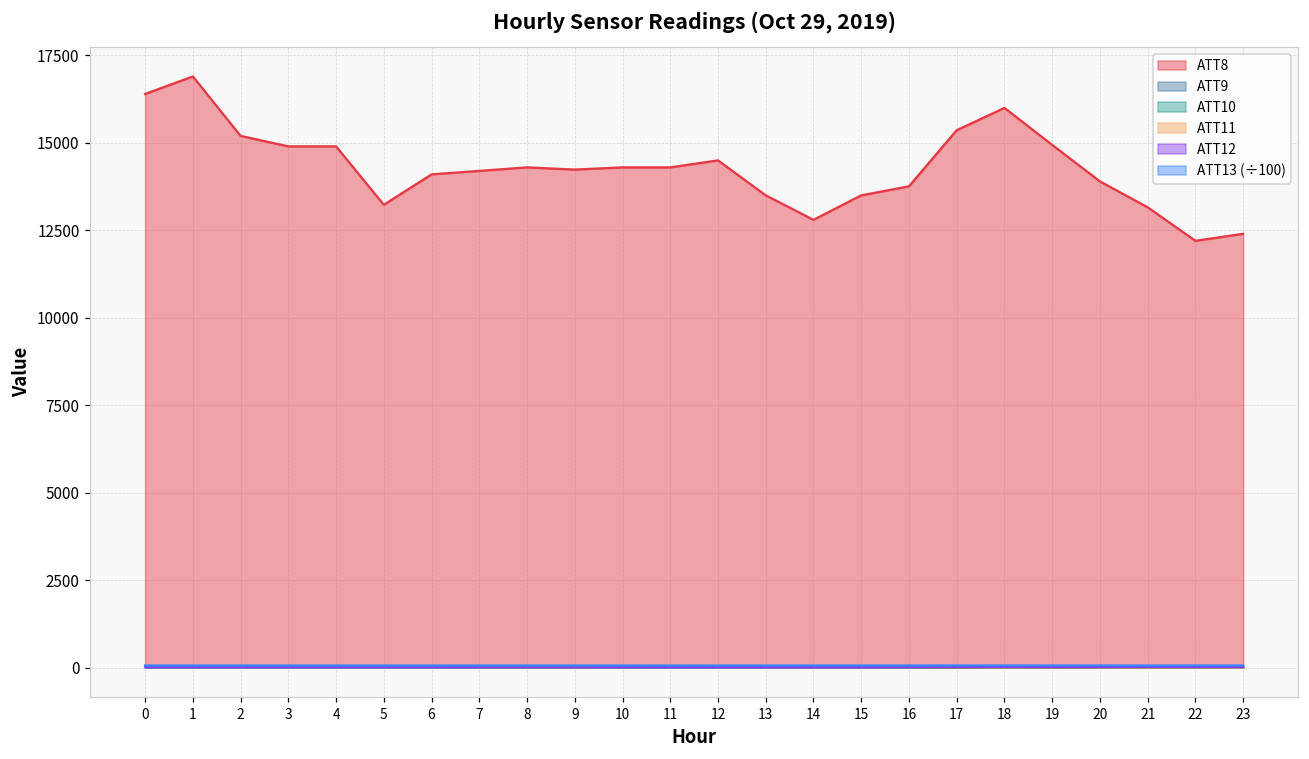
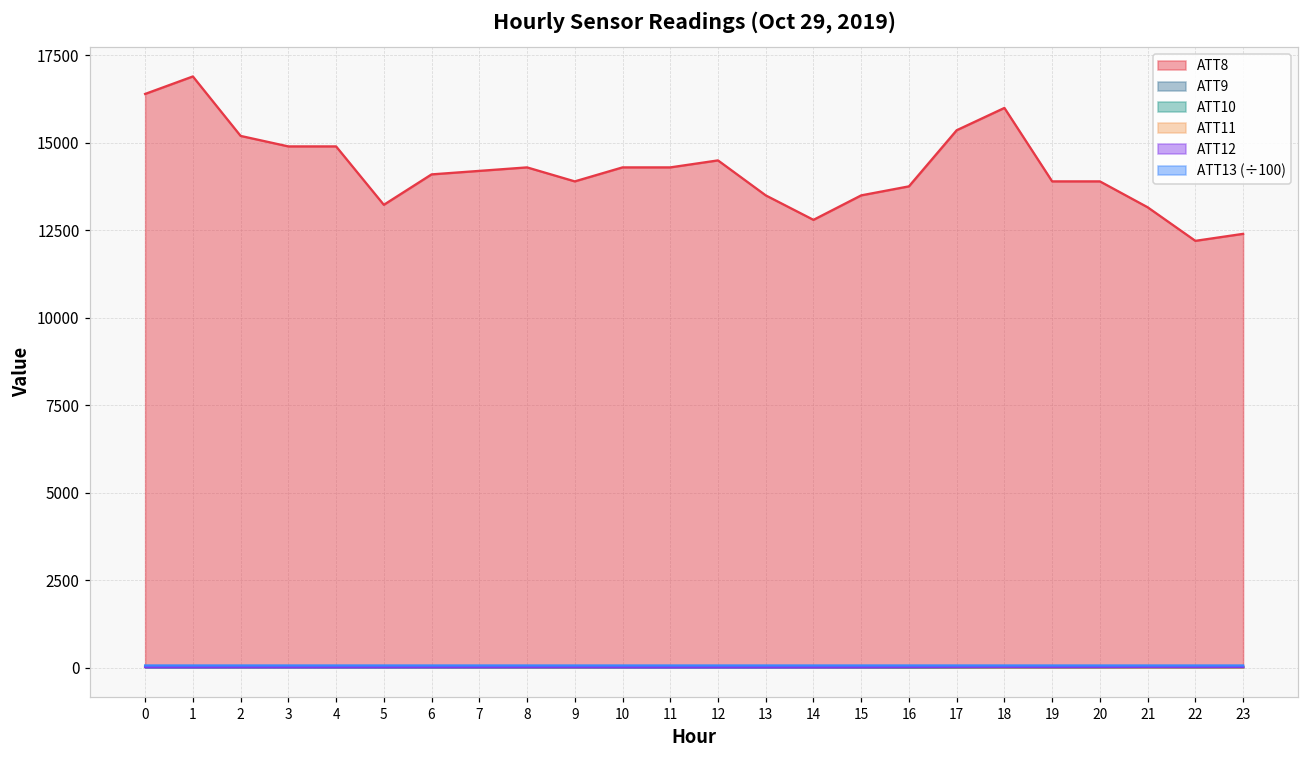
  {
    "ATT8": {
      "0": 16400,
      "1": 16900,
      "2": 15200,
      "3": 14900,
      "4": 14900,
      "5": 13200,
      "6": 14100,
      "7": 14200,
      "8": 14300,
-     "9": 14200,
+     "9": 13900,
      "10": 14300,
      "11": 14300,
      "12": 14500,
      "13": 13500,
      "14": 12800,
      "15": 13500,
      "16": 13800,
      "17": 15400,
      "18": 16000,
-     "19": 14900,
+     "19": 13900,
      "20": 13900,
      "21": 13200,
      "22": 12200,
      "23": 12400
    }
  }
